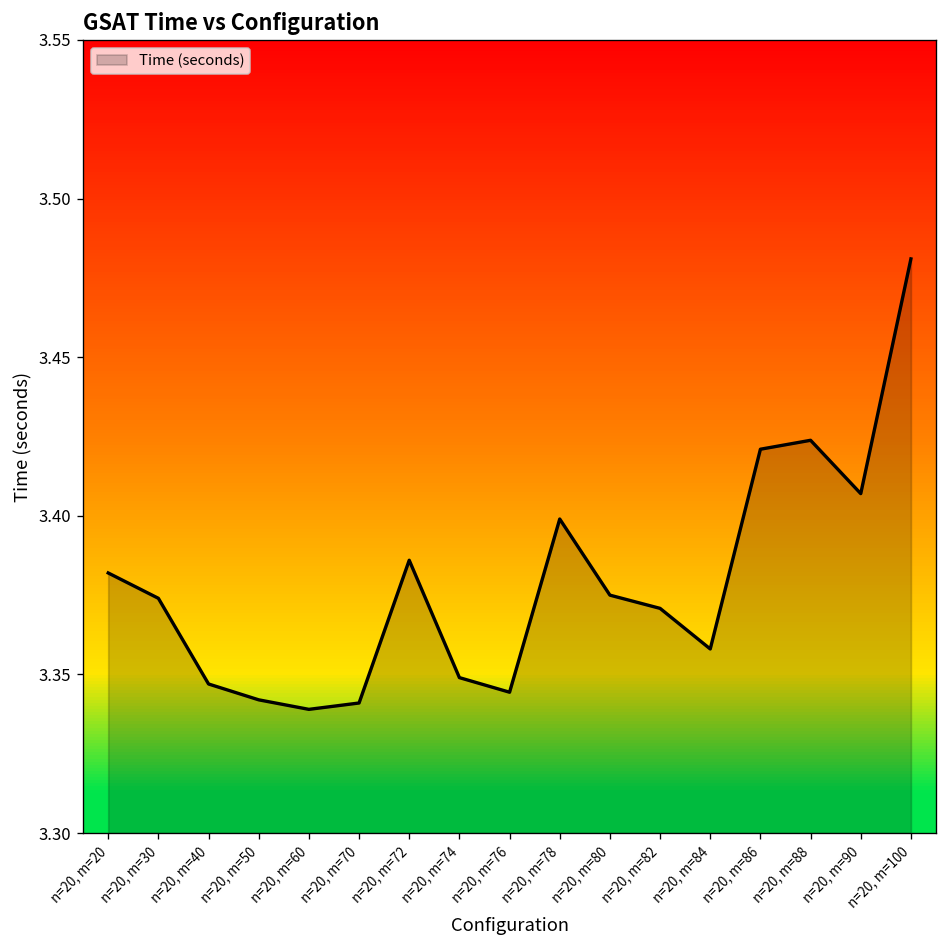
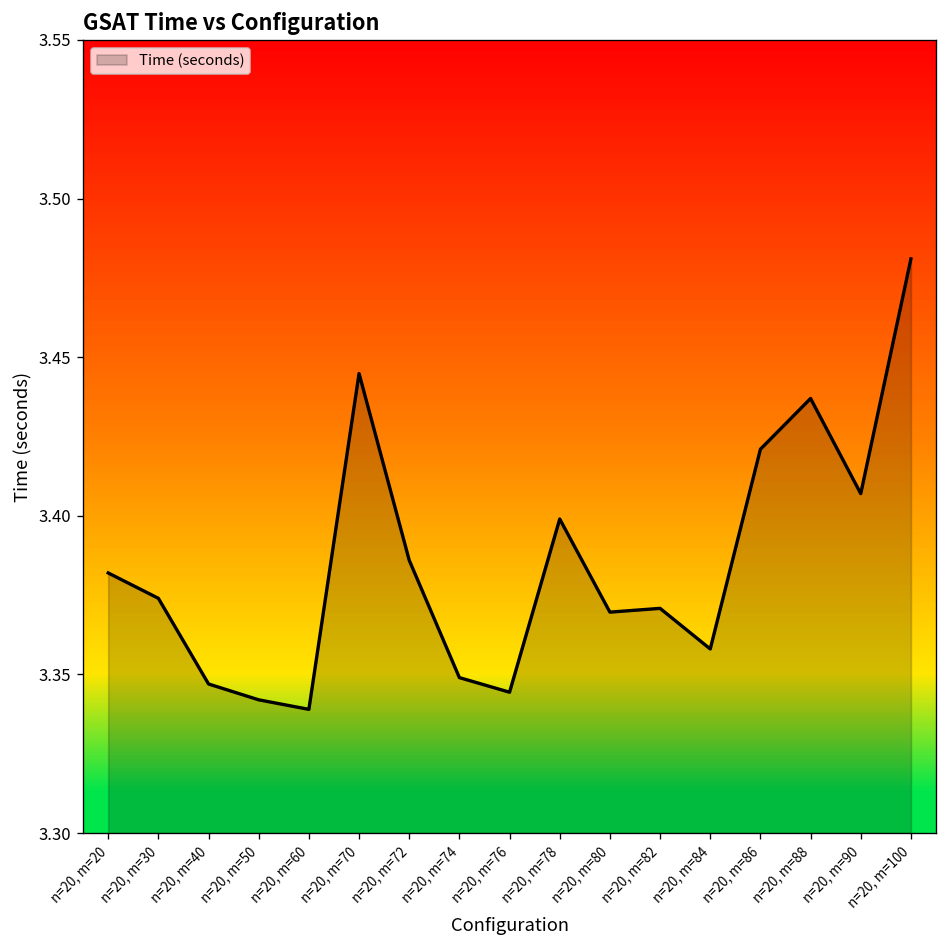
  {
    "n=20, m=20": 3.382,
    "n=20, m=30": 3.374,
    "n=20, m=40": 3.347,
    "n=20, m=50": 3.342,
    "n=20, m=60": 3.339,
-   "n=20, m=70": 3.341,
+   "n=20, m=70": 3.445,
    "n=20, m=72": 3.386,
    "n=20, m=74": 3.349,
    "n=20, m=76": 3.344,
    "n=20, m=78": 3.399,
-   "n=20, m=80": 3.375,
+   "n=20, m=80": 3.370,
    "n=20, m=82": 3.371,
    "n=20, m=84": 3.358,
    "n=20, m=86": 3.421,
-   "n=20, m=88": 3.424,
+   "n=20, m=88": 3.437,
    "n=20, m=90": 3.407,
    "n=20, m=100": 3.481
  }
